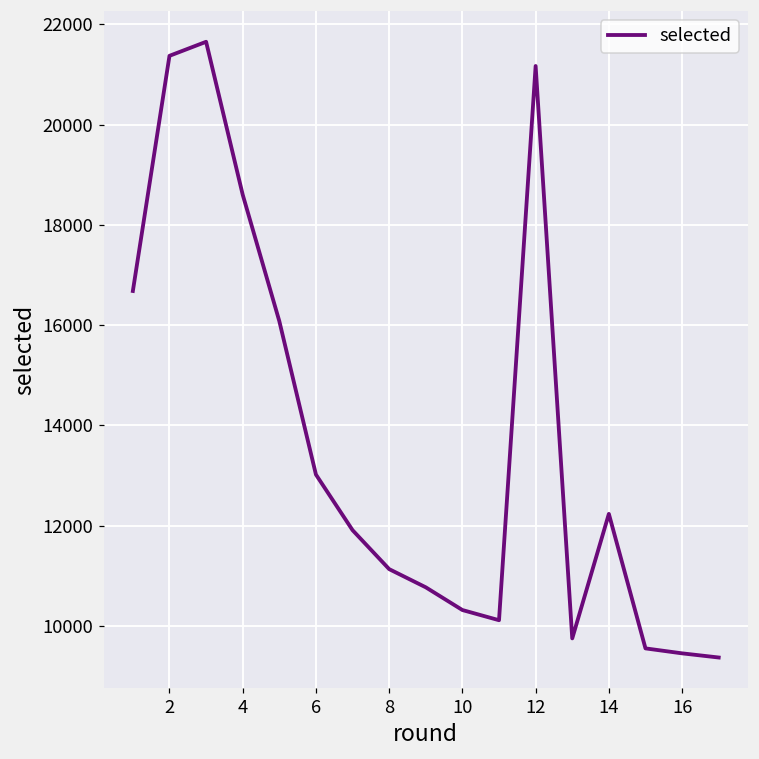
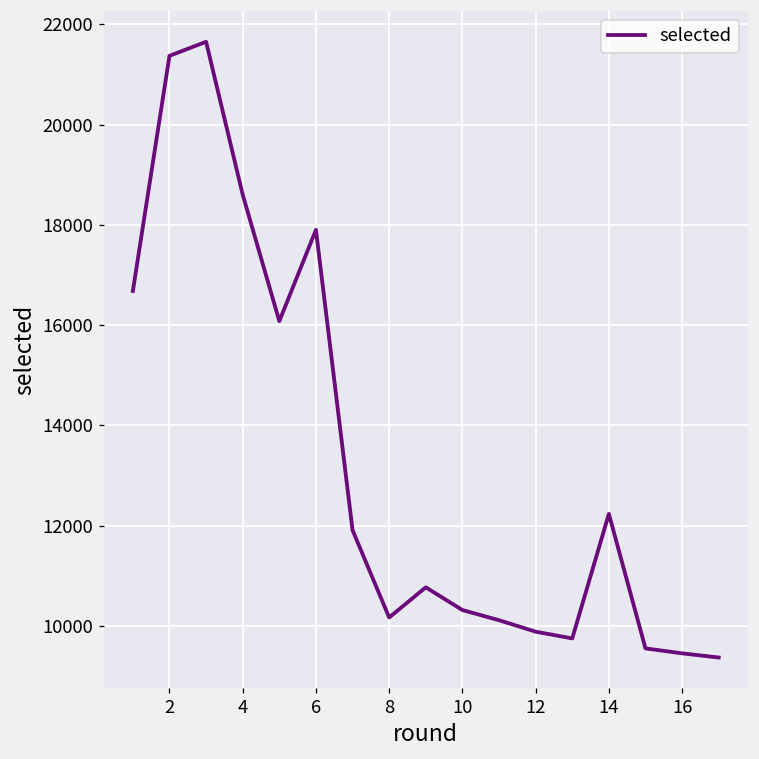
  {
    "2": 21400,
    "4": 18600,
-   "6": 13000,
-   "8": 11100,
+   "6": 17900,
+   "8": 10200,
    "10": 10300,
-   "12": 21200,
+   "12": 9900,
    "14": 12200,
    "16": 9500
  }
